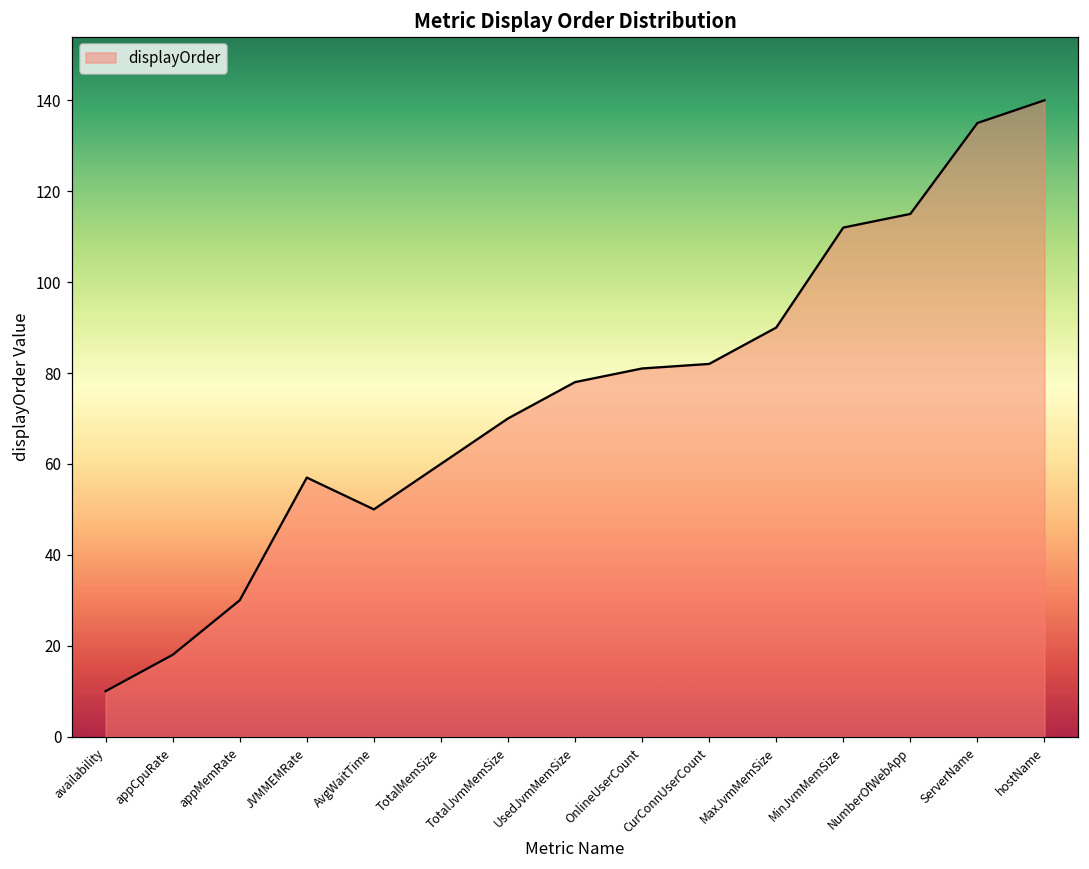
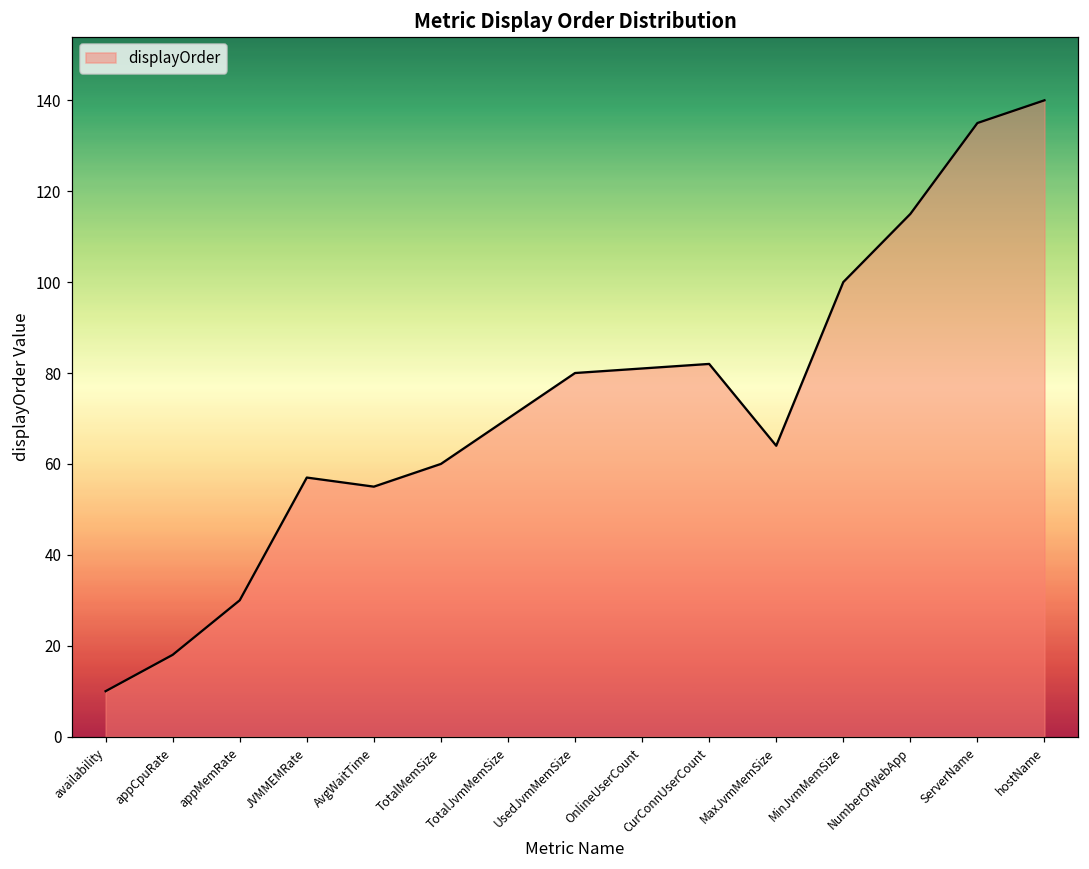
  {
    "availability": 10,
    "appCpuRate": 18,
    "appMemRate": 30,
    "JVMMEMRate": 57,
-   "AvgWaitTime": 50,
+   "AvgWaitTime": 55,
    "TotalMemSize": 60,
    "TotalJvmMemSize": 70,
-   "UsedJvmMemSize": 78,
+   "UsedJvmMemSize": 80,
    "OnlineUserCount": 81,
    "CurConnUserCount": 82,
-   "MaxJvmMemSize": 90,
-   "MinJvmMemSize": 112,
+   "MaxJvmMemSize": 64,
+   "MinJvmMemSize": 100,
    "NumberOfWebApp": 115,
    "ServerName": 135,
    "hostName": 140
  }
